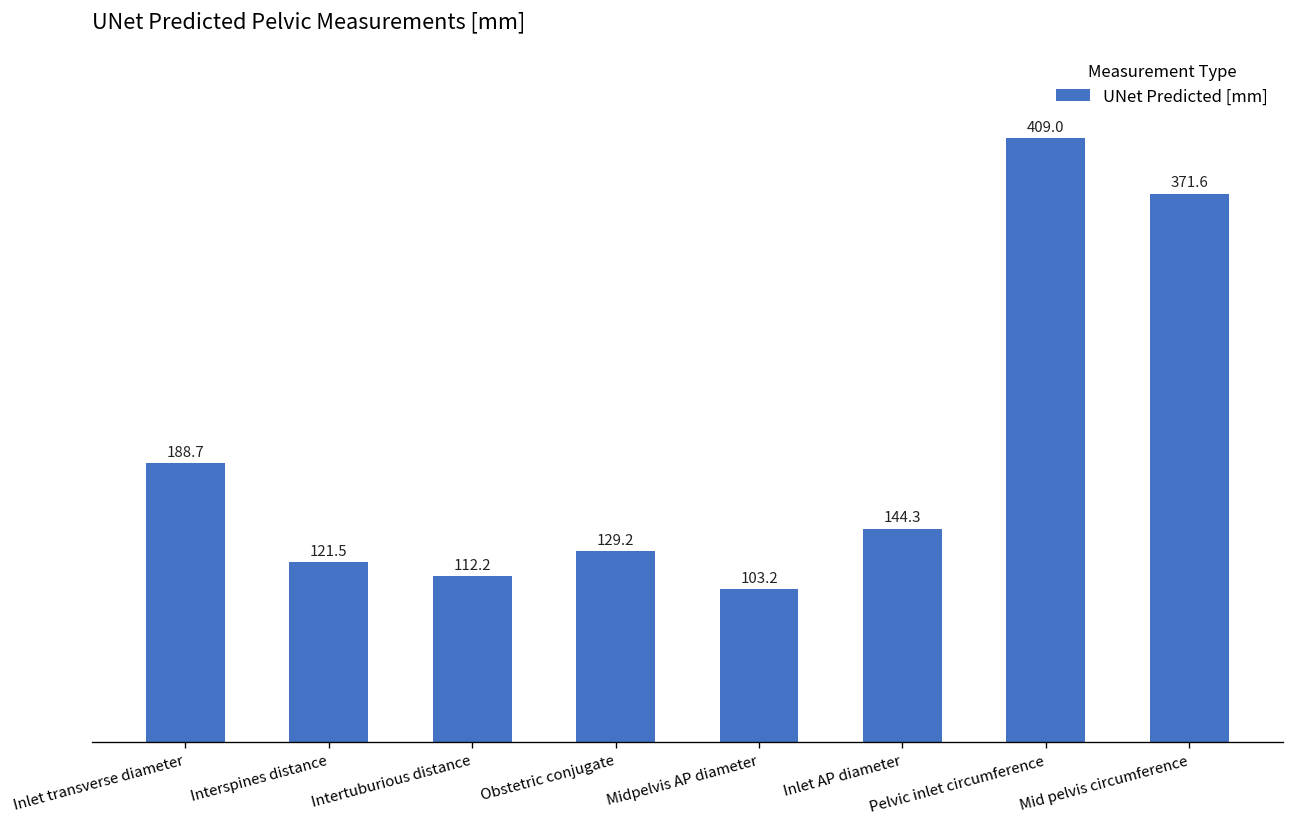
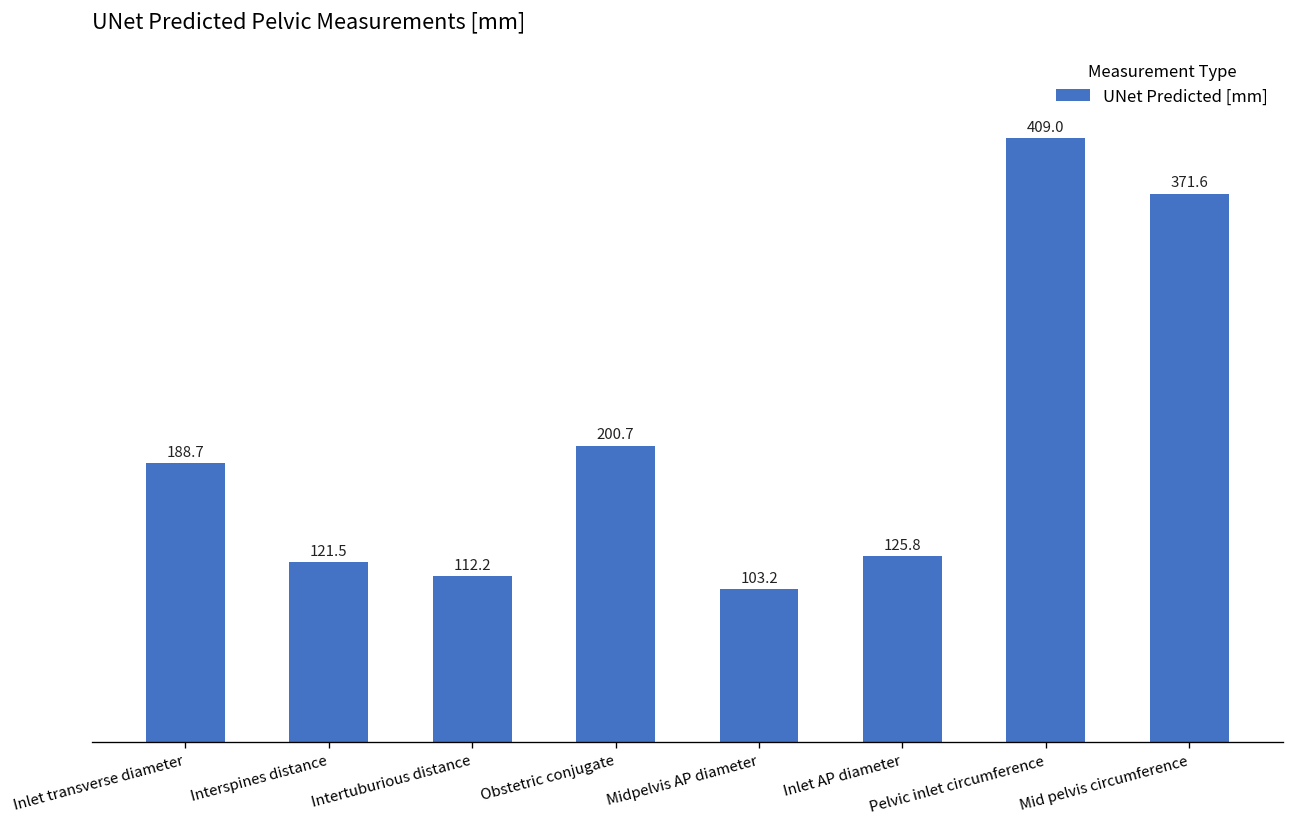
  {
    "Inlet transverse diameter": 188.7,
    "Interspines distance": 121.5,
    "Intertuburious distance": 112.2,
-   "Obstetric conjugate": 129.2,
+   "Obstetric conjugate": 200.7,
    "Midpelvis AP diameter": 103.2,
-   "Inlet AP diameter": 144.3,
+   "Inlet AP diameter": 125.8,
    "Pelvic inlet circumference": 409.0,
    "Mid pelvis circumference": 371.6
  }
